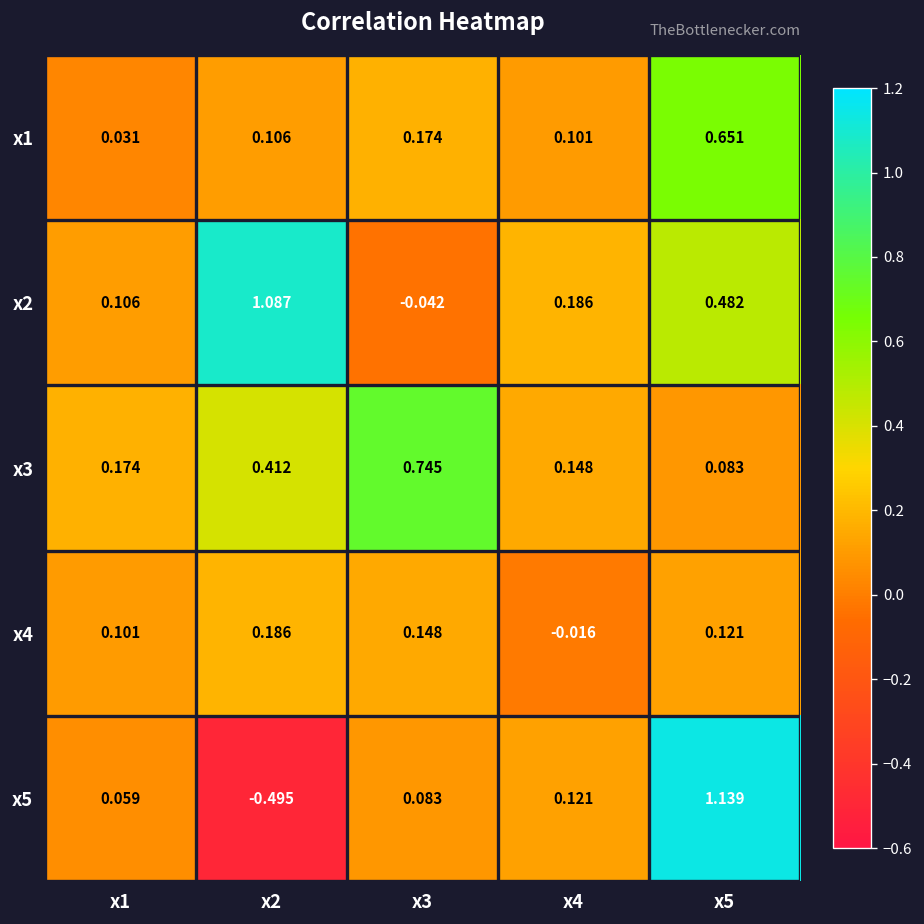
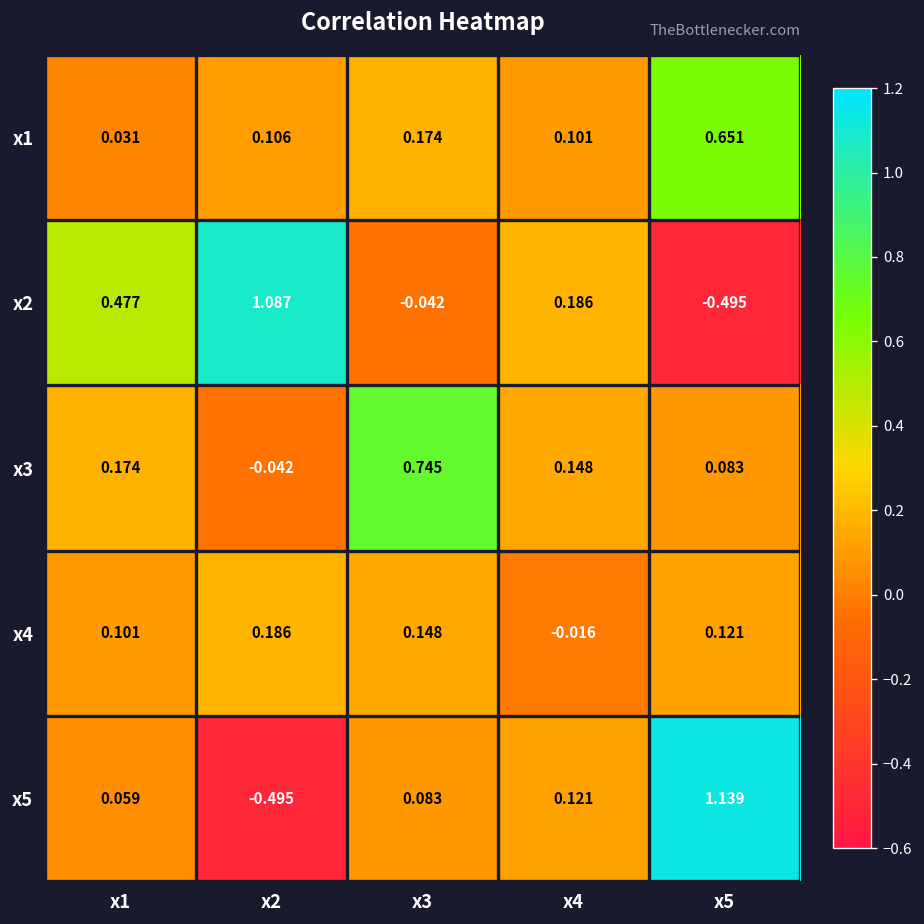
  {
    "x1": {
      "x1": 0.031,
      "x2": 0.106,
      "x3": 0.174,
      "x4": 0.101,
      "x5": 0.651
    },
    "x2": {
-     "x1": 0.106,
+     "x1": 0.477,
      "x2": 1.087,
      "x3": -0.042,
      "x4": 0.186,
-     "x5": 0.482
+     "x5": -0.495
    },
    "x3": {
      "x1": 0.174,
-     "x2": 0.412,
+     "x2": -0.042,
      "x3": 0.745,
      "x4": 0.148,
      "x5": 0.083
    },
    "x4": {
      "x1": 0.101,
      "x2": 0.186,
      "x3": 0.148,
      "x4": -0.016,
      "x5": 0.121
    },
    "x5": {
      "x1": 0.059,
      "x2": -0.495,
      "x3": 0.083,
      "x4": 0.121,
      "x5": 1.139
    }
  }
